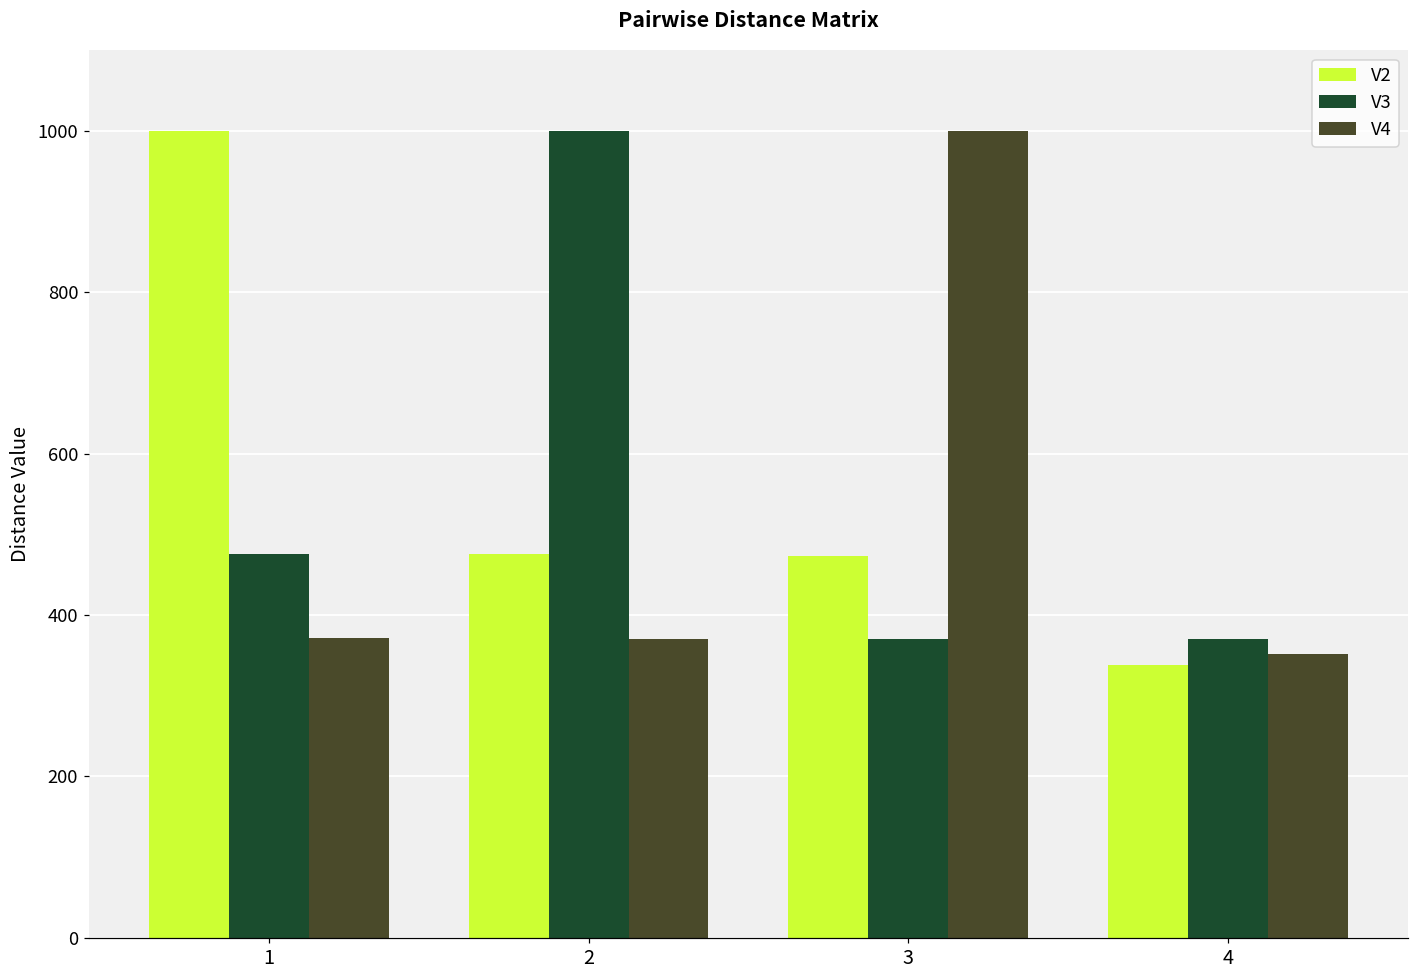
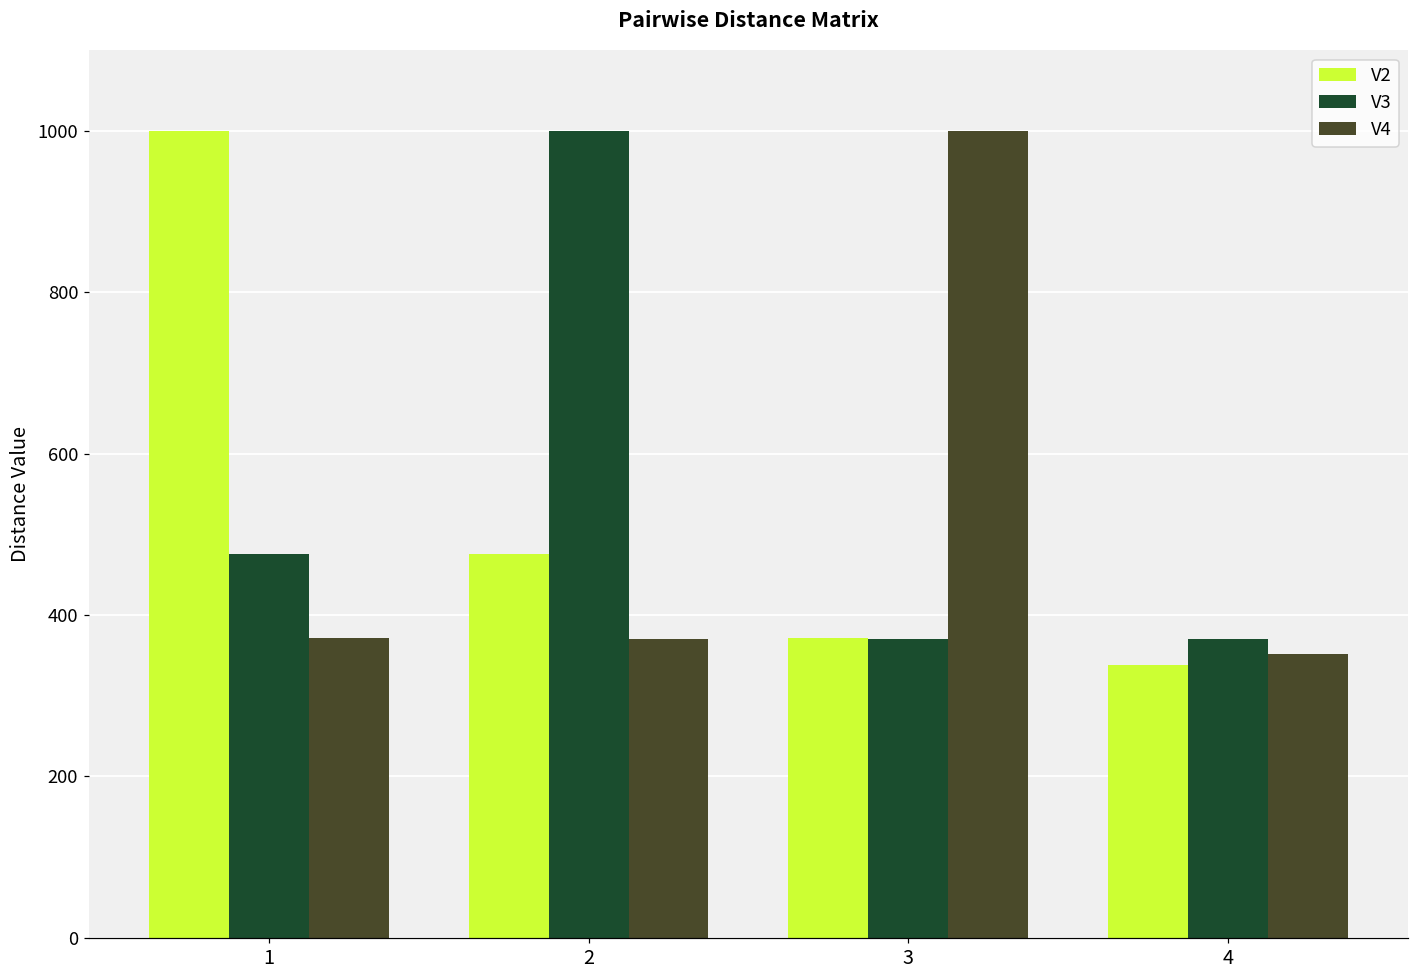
  {
    "V2": {
      "1": 1000,
      "2": 480,
-     "3": 470,
+     "3": 370,
      "4": 340
    }
  }
